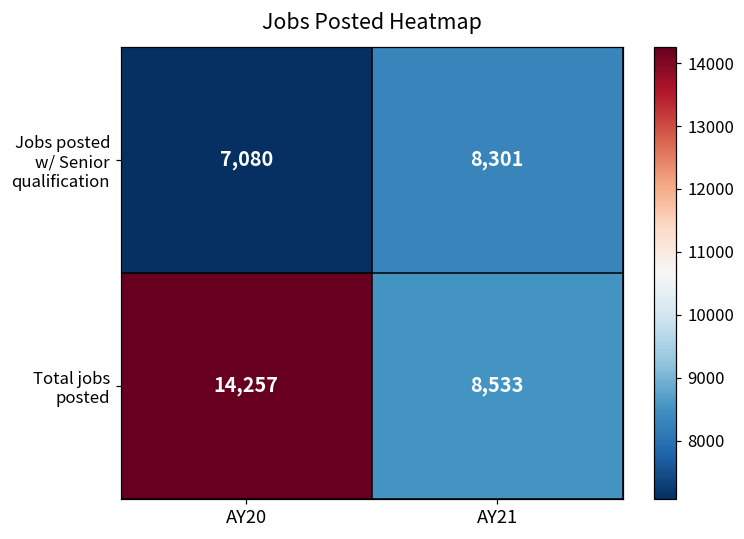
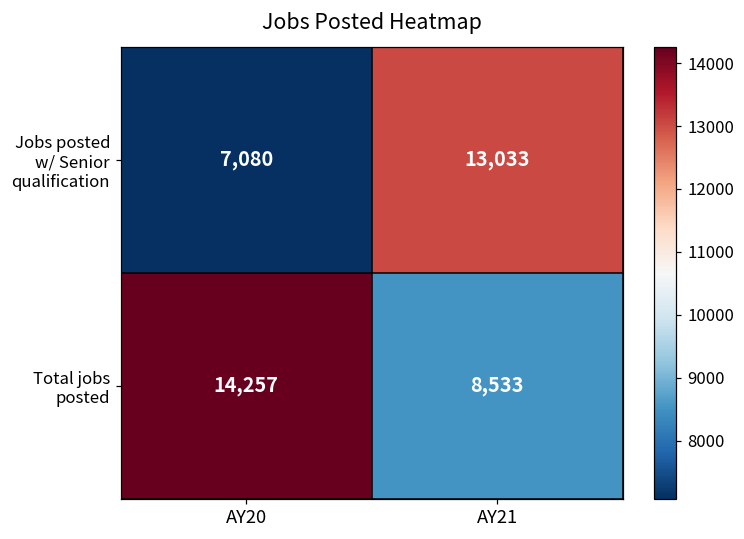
  {
    "Jobs posted w/ Senior qualification": {
      "AY20": "7,080",
-     "AY21": "8,301"
+     "AY21": "13,033"
    },
    "Total jobs posted": {
      "AY20": "14,257",
      "AY21": "8,533"
    }
  }
